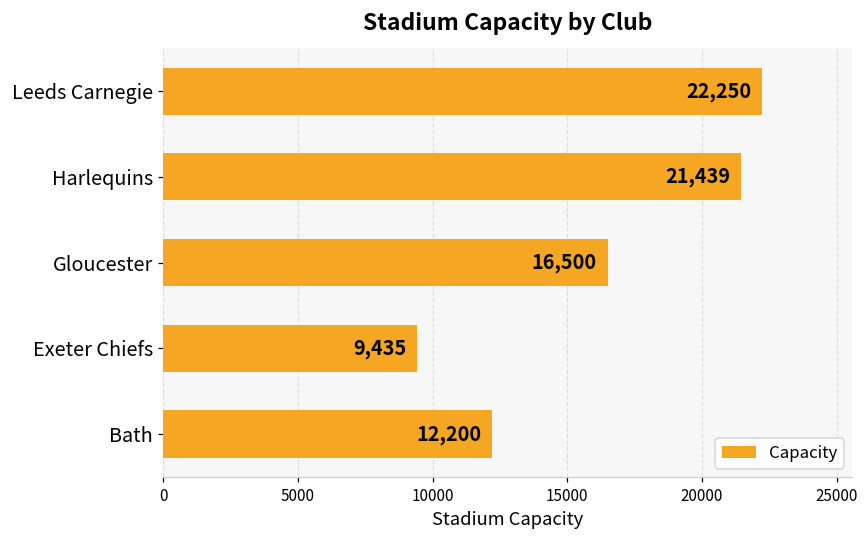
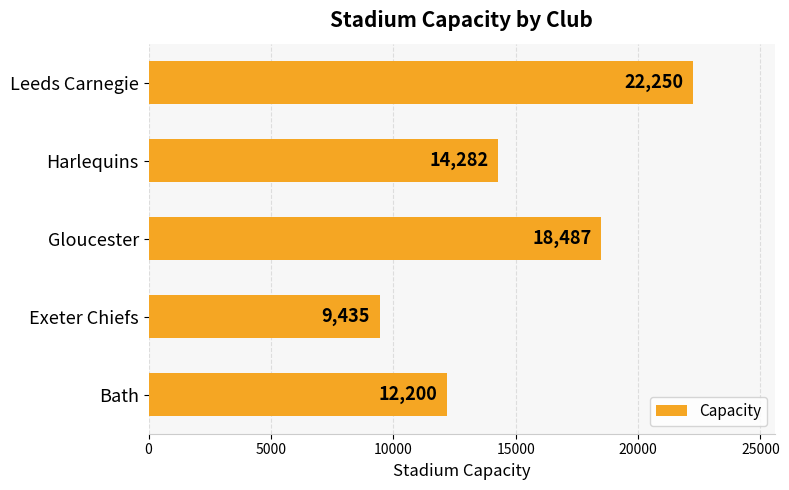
  {
    "Leeds Carnegie": "22,250",
-   "Harlequins": "21,439",
-   "Gloucester": "16,500",
+   "Harlequins": "14,282",
+   "Gloucester": "18,487",
    "Exeter Chiefs": "9,435",
    "Bath": "12,200"
  }
